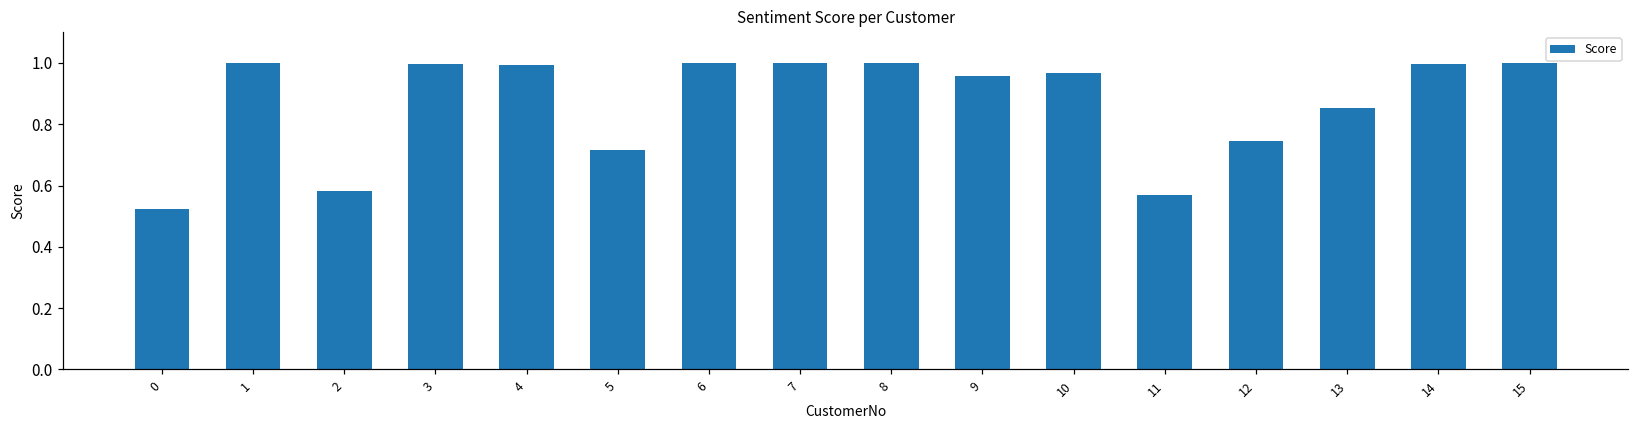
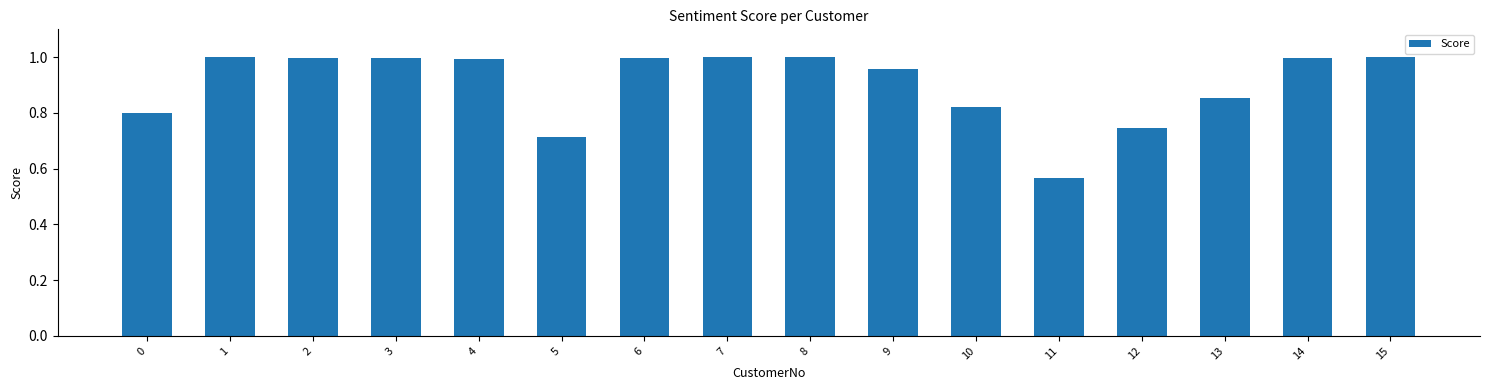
  {
-   "0": 0.52,
+   "0": 0.80,
    "1": 1.00,
-   "2": 0.58,
+   "2": 1.00,
    "3": 1.00,
    "4": 0.99,
    "5": 0.72,
    "6": 1.00,
    "7": 1.00,
    "8": 1.00,
    "9": 0.96,
-   "10": 0.97,
+   "10": 0.82,
    "11": 0.57,
    "12": 0.75,
    "13": 0.85,
    "14": 1.00,
    "15": 1.00
  }
